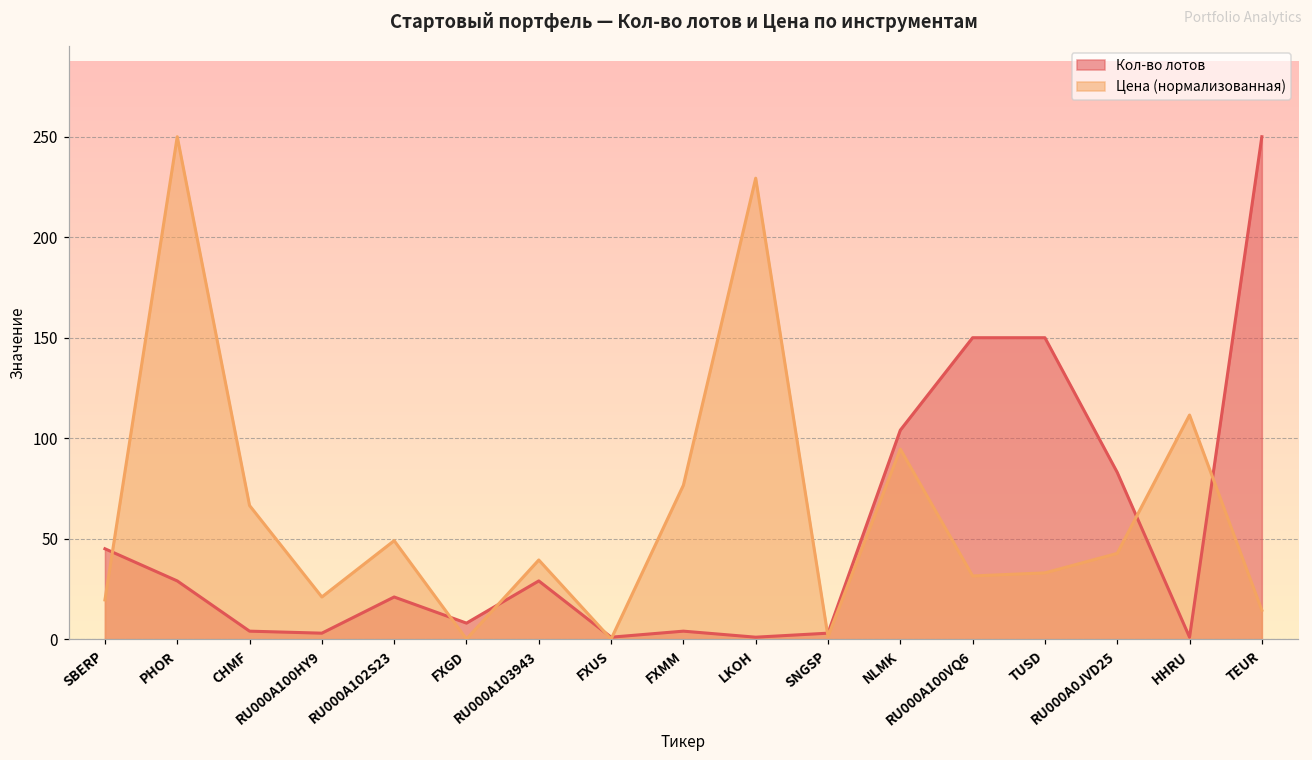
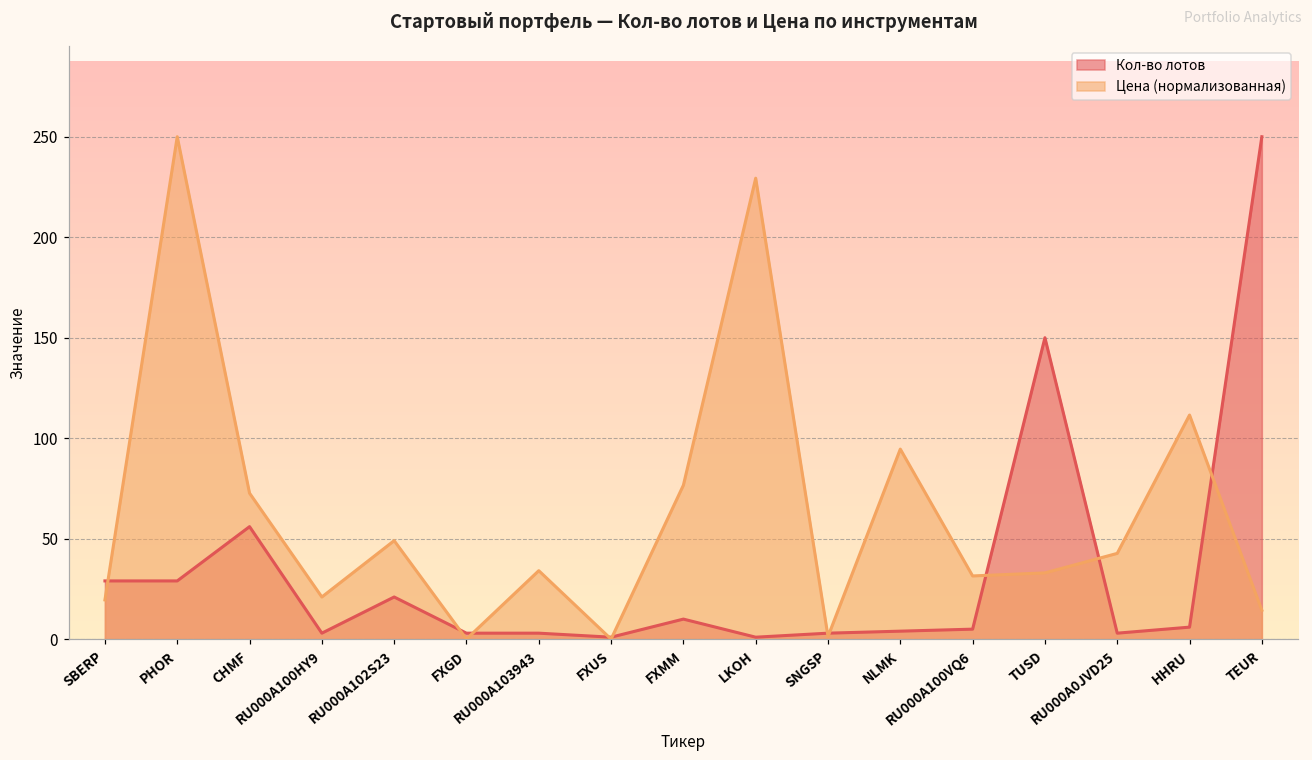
  {
    "Кол-во лотов": {
-     "SBERP": 45,
+     "SBERP": 29,
      "PHOR": 29,
-     "CHMF": 4,
+     "CHMF": 56,
      "RU000A100HY9": 3,
      "RU000A102S23": 21,
-     "FXGD": 8,
-     "RU000A103943": 29,
-     "FXMM": 4,
+     "FXGD": 3,
+     "RU000A103943": 3,
+     "FXMM": 10,
      "LKOH": 1,
      "SNGSP": 3,
-     "NLMK": 104,
-     "RU000A100VQ6": 150,
+     "NLMK": 4,
+     "RU000A100VQ6": 5,
      "TUSD": 150,
-     "RU000A0JVD25": 83,
-     "HHRU": 1,
+     "RU000A0JVD25": 3,
+     "HHRU": 6,
      "TEUR": 250
    },
    "Цена (нормализованная)": {
      "SBERP": 20,
      "PHOR": 250,
-     "CHMF": 67,
+     "CHMF": 73,
      "RU000A100HY9": 21,
      "RU000A102S23": 49,
      "FXGD": 0,
-     "RU000A103943": 39,
+     "RU000A103943": 34,
      "FXMM": 77,
      "LKOH": 229,
      "SNGSP": 1,
      "NLMK": 95,
      "RU000A100VQ6": 31,
      "TUSD": 33,
      "RU000A0JVD25": 43,
      "HHRU": 112,
      "TEUR": 14
    }
  }
